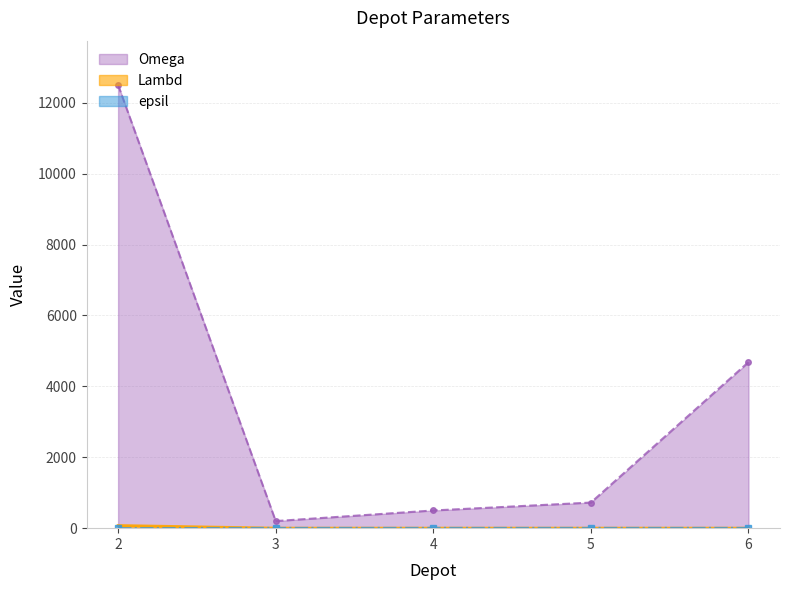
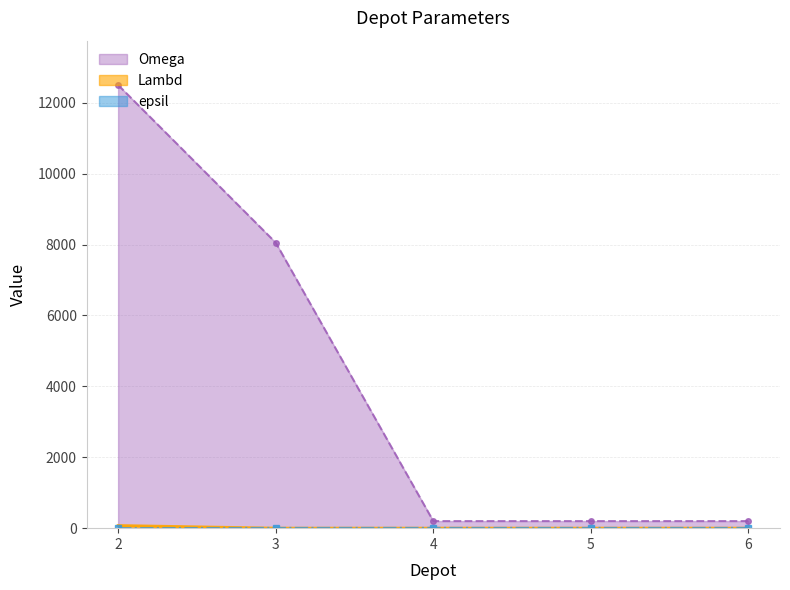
  {
    "Omega": {
      "2": 12500,
-     "3": 200,
-     "4": 500,
-     "5": 700,
-     "6": 4700
+     "3": 8100,
+     "4": 200,
+     "5": 200,
+     "6": 200
    },
    "Lambd": {
      "2": 100
    },
    "epsil": {
      "2": 0
    }
  }
